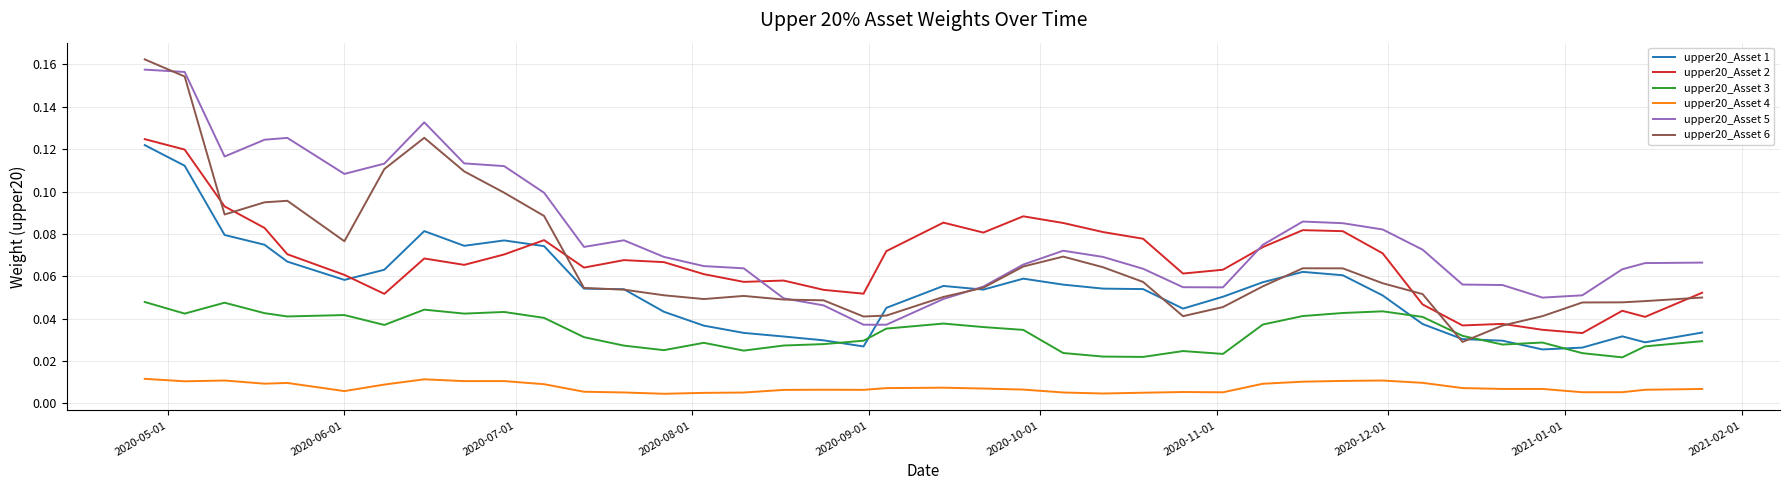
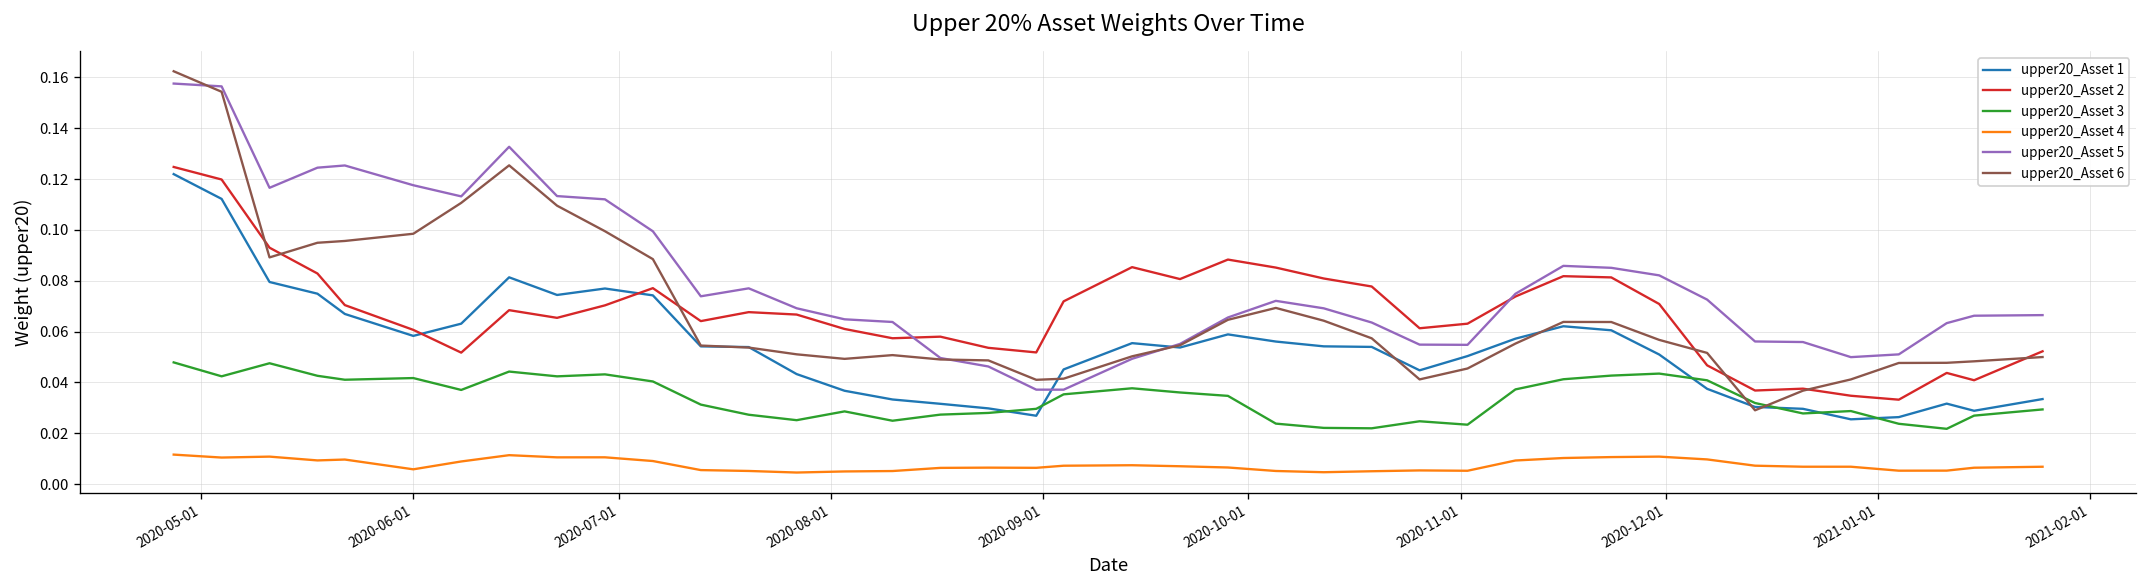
  {
    "upper20_Asset 1": {
      "2020-06-01": 0.058
    },
    "upper20_Asset 2": {
      "2020-06-01": 0.061
    },
    "upper20_Asset 3": {
      "2020-06-01": 0.042
    },
    "upper20_Asset 4": {
      "2020-06-01": 0.006
    },
    "upper20_Asset 5": {
-     "2020-06-01": 0.108
+     "2020-06-01": 0.118
    },
    "upper20_Asset 6": {
-     "2020-06-01": 0.077
+     "2020-06-01": 0.098
    }
  }
